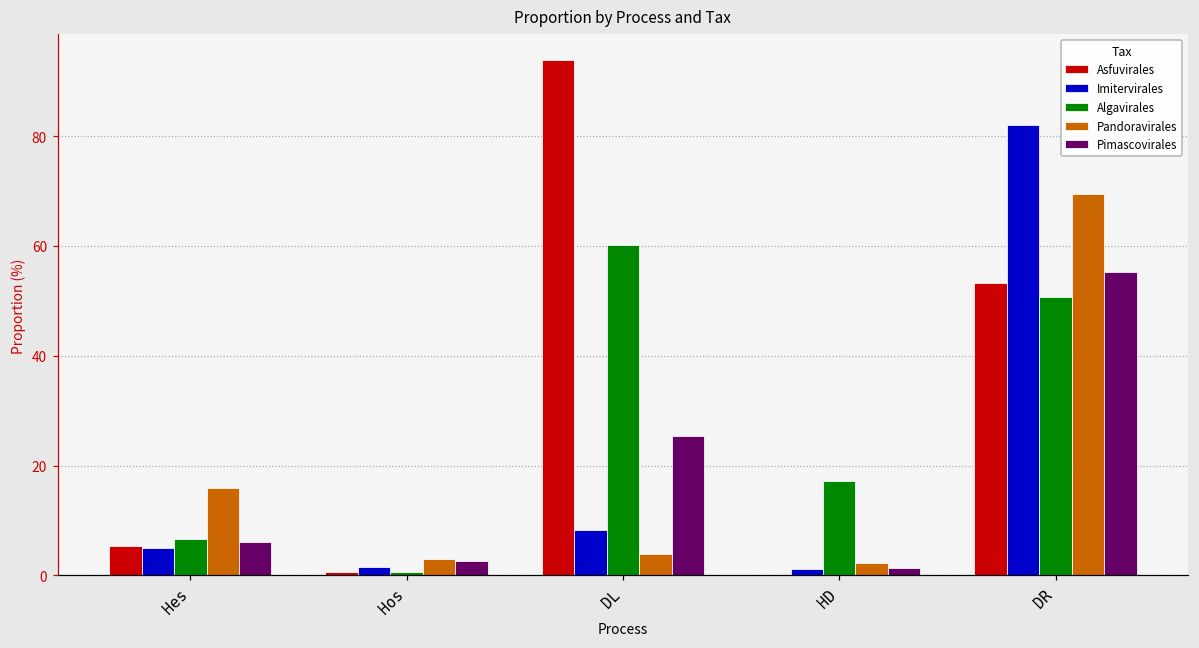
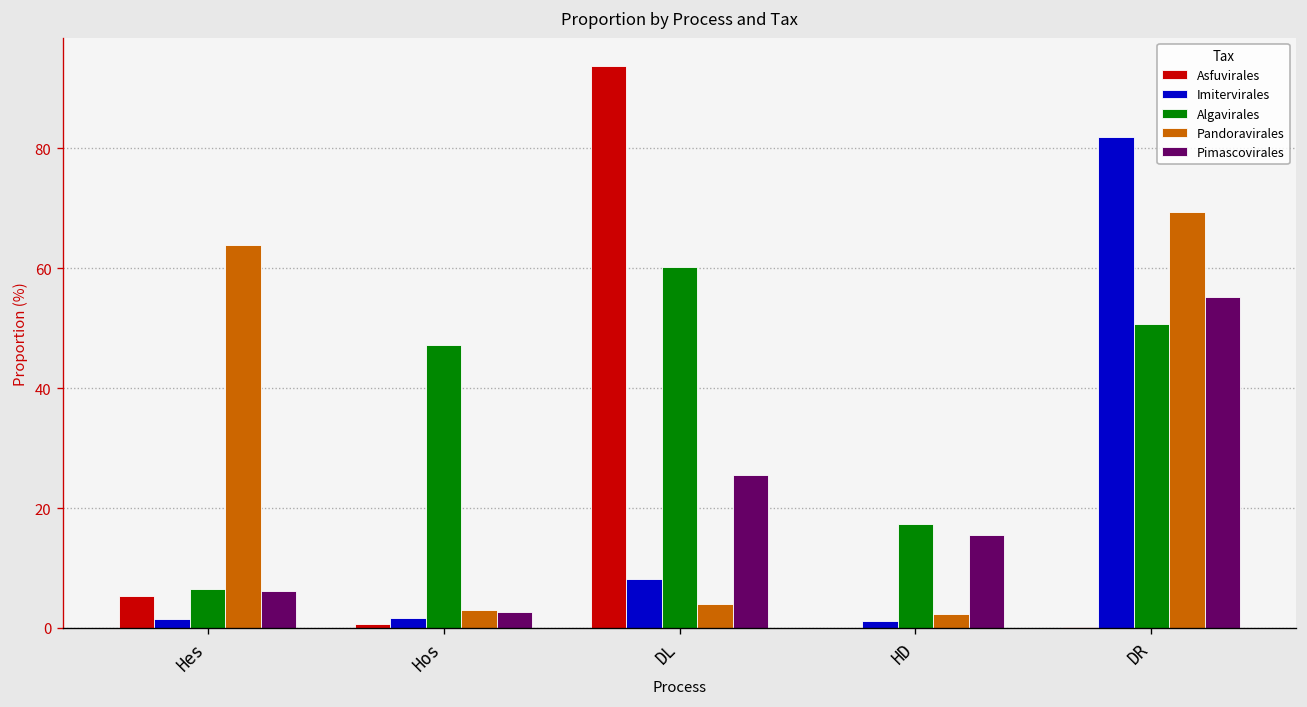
  {
    "Asfuvirales": {
      "Hes": 5,
      "Hos": 1,
      "DL": 94,
      "HD": 0,
-     "DR": 53
+     "DR": 0
    },
    "Imitervirales": {
-     "Hes": 5,
+     "Hes": 2,
      "Hos": 2,
      "DL": 8,
      "HD": 1,
      "DR": 82
    },
    "Algavirales": {
      "Hes": 7,
-     "Hos": 1,
+     "Hos": 47,
      "DL": 60,
      "HD": 17,
      "DR": 51
    },
    "Pandoravirales": {
-     "Hes": 16,
+     "Hes": 64,
      "Hos": 3,
      "DL": 4,
      "HD": 2,
      "DR": 69
    },
    "Pimascovirales": {
      "Hes": 6,
      "Hos": 3,
      "DL": 25,
-     "HD": 1,
+     "HD": 15,
      "DR": 55
    }
  }
